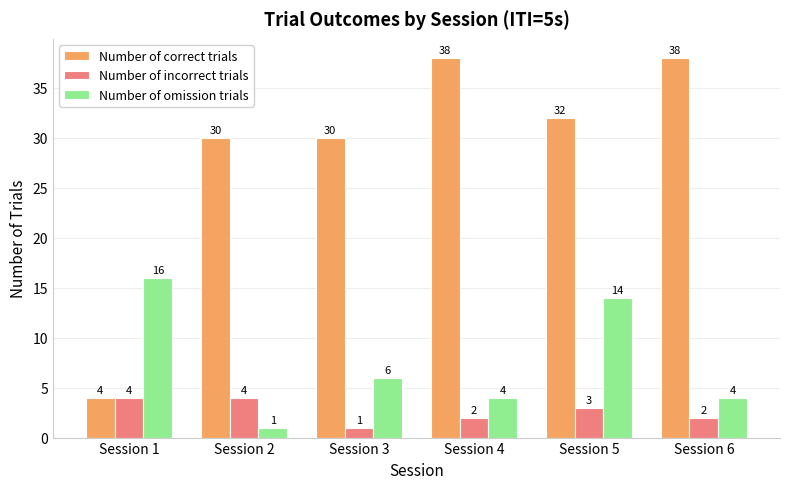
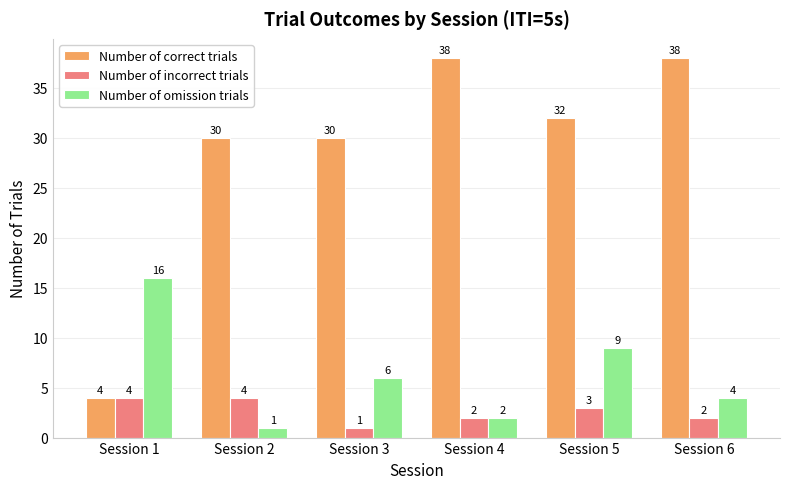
  {
    "Number of omission trials": {
      "Session 1": 16,
      "Session 2": 1,
      "Session 3": 6,
-     "Session 4": 4,
-     "Session 5": 14,
+     "Session 4": 2,
+     "Session 5": 9,
      "Session 6": 4
    }
  }
